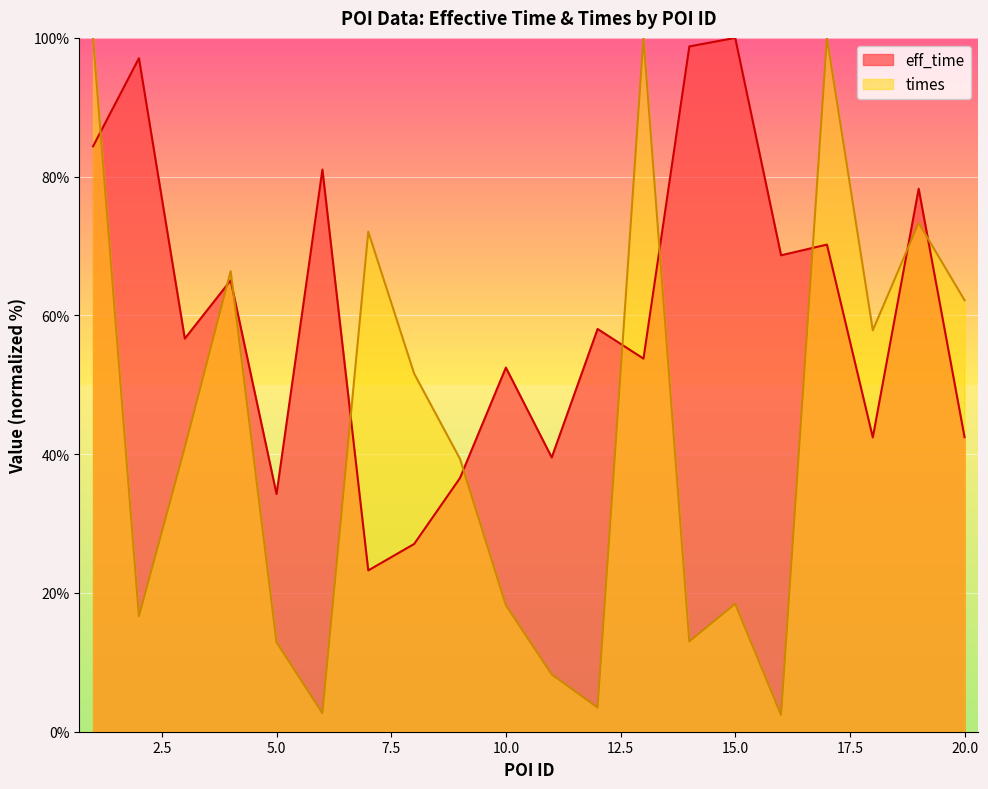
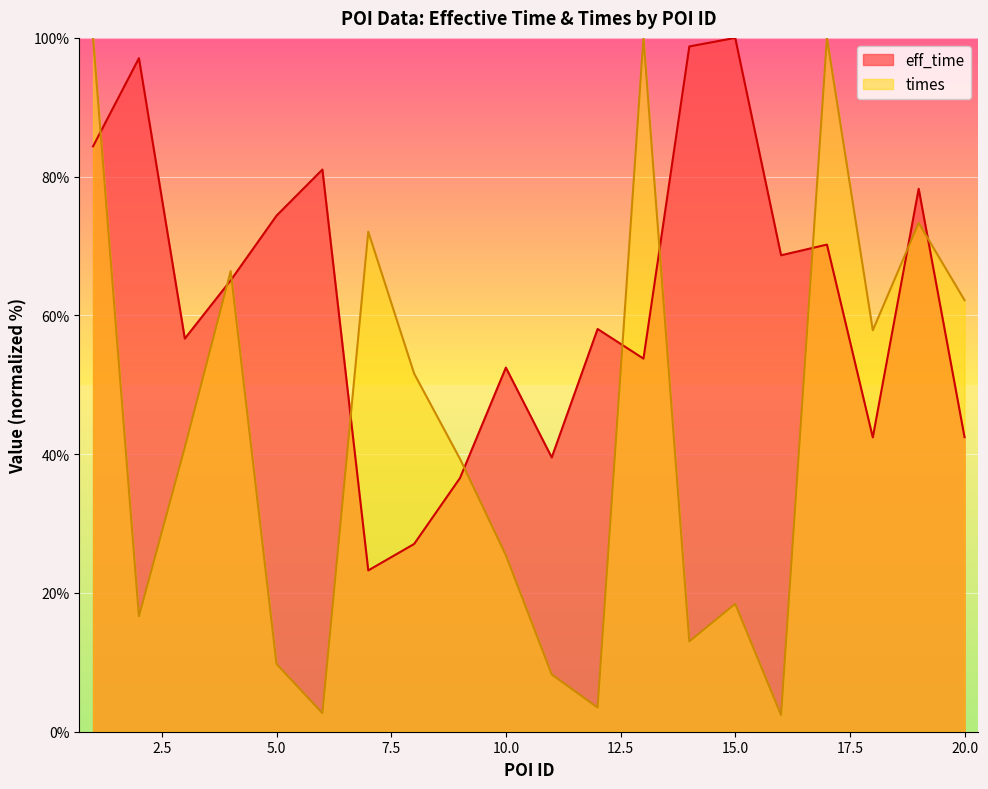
  {
    "eff_time": {
-     "5.0": "34%",
+     "5.0": "74%",
      "10.0": "52%",
      "15.0": "100%",
      "20.0": "42%"
    },
    "times": {
-     "5.0": "13%",
-     "10.0": "18%",
+     "5.0": "10%",
+     "10.0": "25%",
      "15.0": "18%",
      "20.0": "62%"
    }
  }
